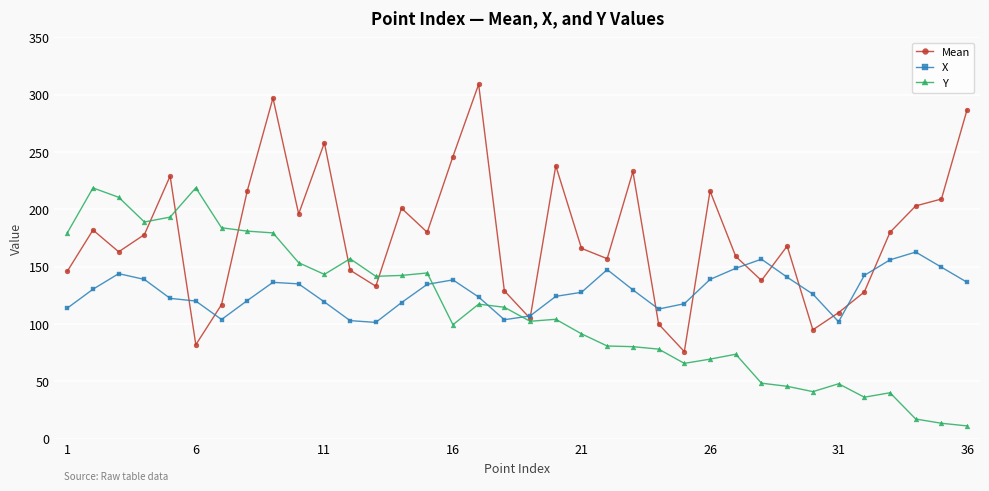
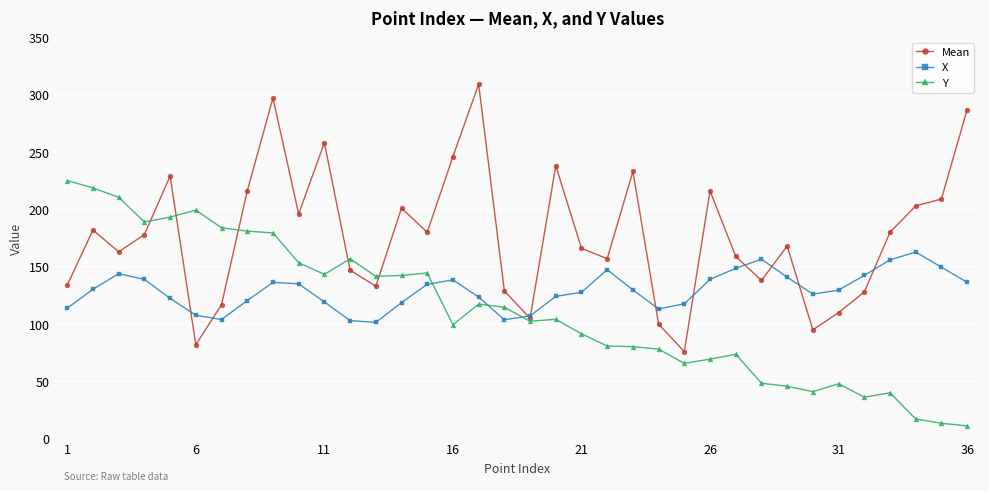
  {
    "Mean": {
-     "1": 146,
+     "1": 134,
      "6": 82,
      "11": 258,
      "16": 246,
      "21": 166,
      "26": 216,
      "31": 110,
      "36": 287
    },
    "X": {
      "1": 114,
-     "6": 120,
+     "6": 108,
      "11": 119,
      "16": 139,
      "21": 128,
      "26": 139,
-     "31": 102,
+     "31": 130,
      "36": 136
    },
    "Y": {
-     "1": 179,
-     "6": 219,
+     "1": 225,
+     "6": 199,
      "11": 143,
      "16": 99,
      "21": 92,
      "26": 69,
      "31": 48,
      "36": 11
    }
  }
